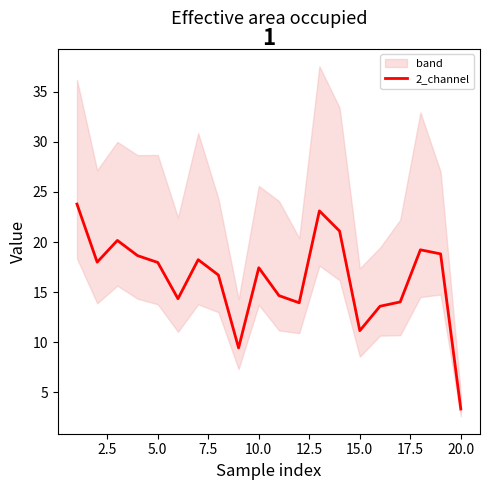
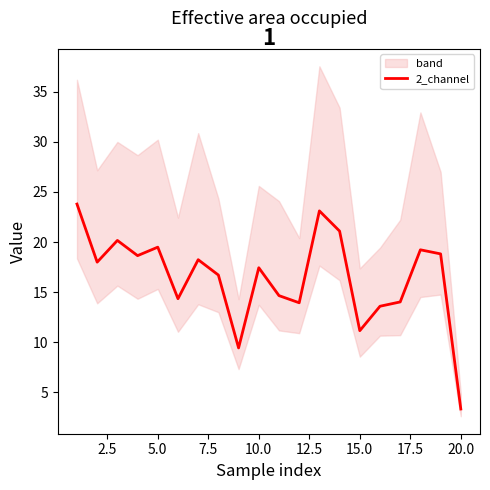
  {
    "2_channel": {
-     "5.0": 18.0,
+     "5.0": 19.5,
      "10.0": 17.4,
      "15.0": 11.2,
      "20.0": 3.3
    }
  }
